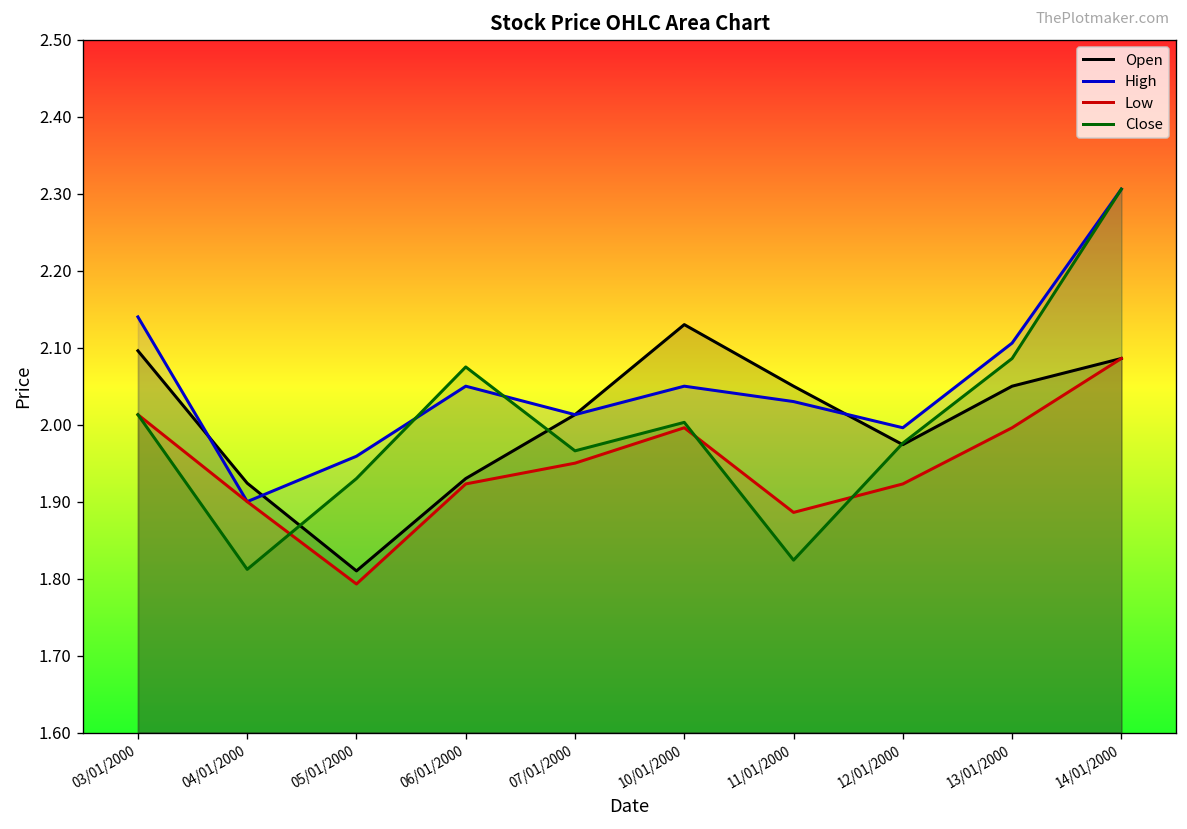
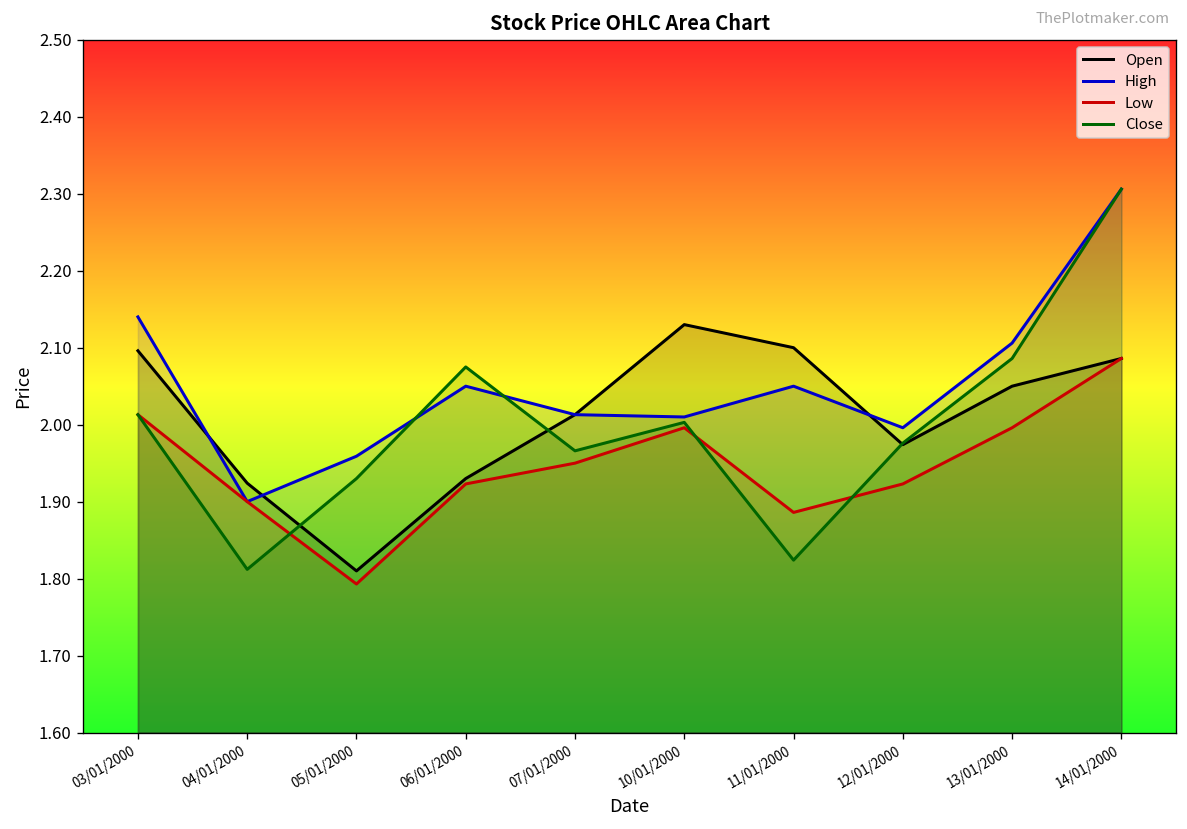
  {
    "Open": {
      "03/01/2000": 2.10,
      "04/01/2000": 1.92,
      "05/01/2000": 1.81,
      "06/01/2000": 1.93,
      "10/01/2000": 2.13,
-     "11/01/2000": 2.05,
+     "11/01/2000": 2.10,
      "13/01/2000": 2.05
    },
    "High": {
      "03/01/2000": 2.14,
      "05/01/2000": 1.96,
      "06/01/2000": 2.05,
-     "10/01/2000": 2.05,
-     "11/01/2000": 2.03,
+     "10/01/2000": 2.01,
+     "11/01/2000": 2.05,
      "12/01/2000": 2.00,
      "13/01/2000": 2.11
    },
    "Low": {
      "05/01/2000": 1.79,
      "06/01/2000": 1.92,
      "07/01/2000": 1.95,
      "10/01/2000": 2.00,
      "11/01/2000": 1.89,
      "12/01/2000": 1.92,
      "13/01/2000": 2.00
    },
    "Close": {
      "04/01/2000": 1.81,
      "05/01/2000": 1.93,
      "06/01/2000": 2.08,
      "07/01/2000": 1.97,
      "10/01/2000": 2.00,
      "11/01/2000": 1.82,
      "13/01/2000": 2.09
    }
  }
